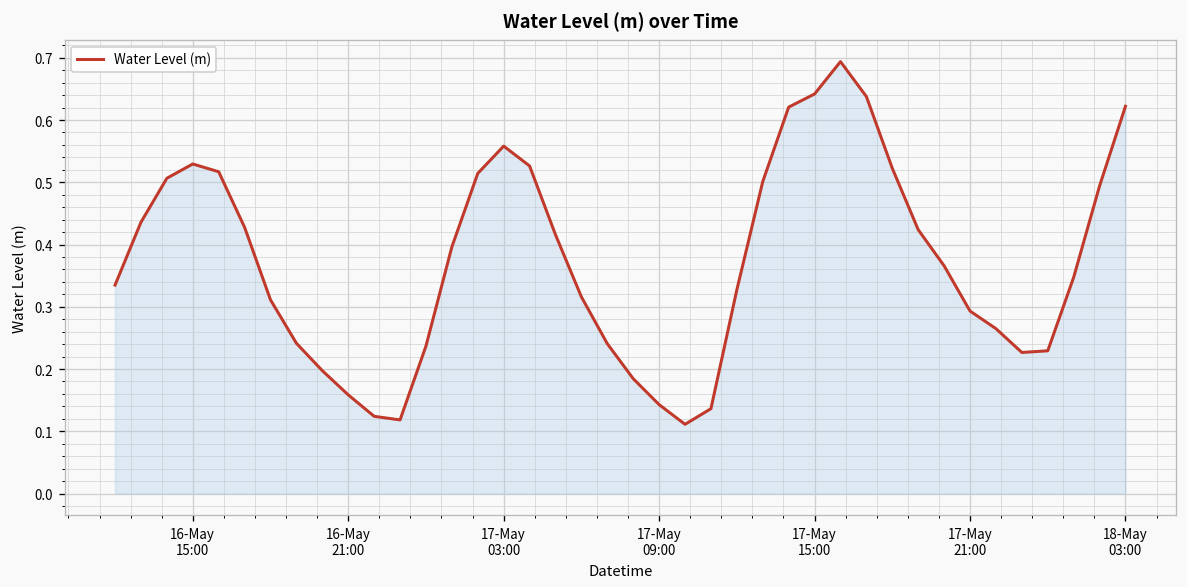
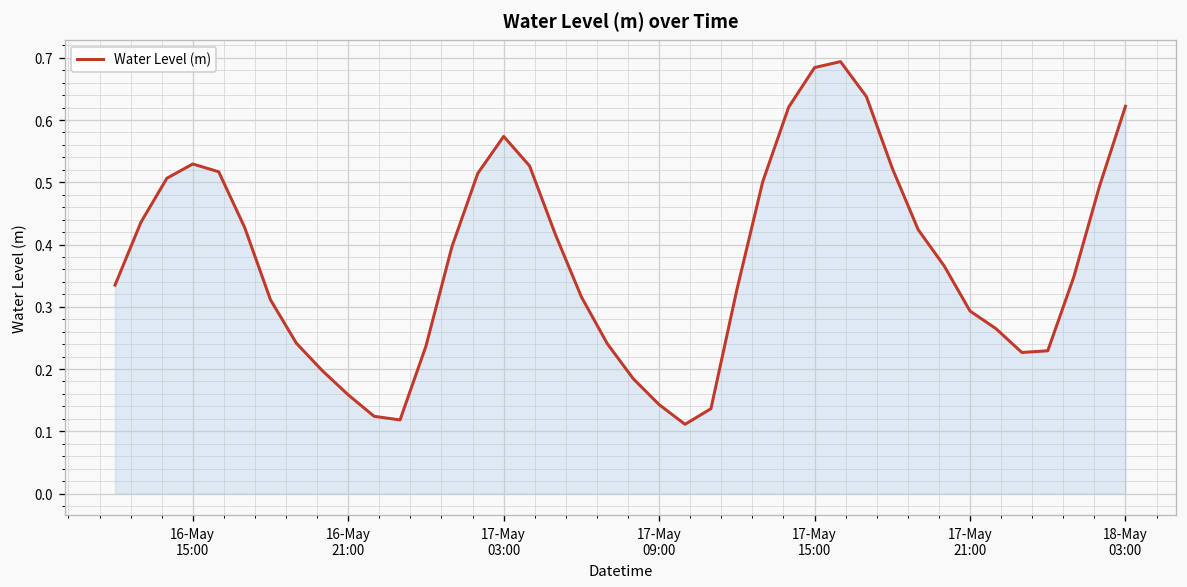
  {
    "16-May 15:00": 0.53,
    "16-May 21:00": 0.16,
-   "17-May 03:00": 0.56,
+   "17-May 03:00": 0.57,
    "17-May 09:00": 0.14,
-   "17-May 15:00": 0.64,
+   "17-May 15:00": 0.68,
    "17-May 21:00": 0.29,
    "18-May 03:00": 0.62
  }
